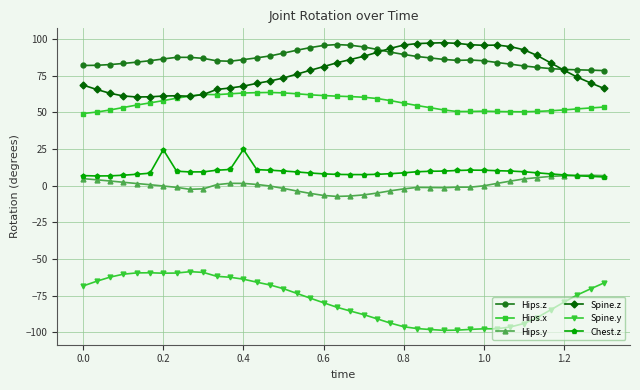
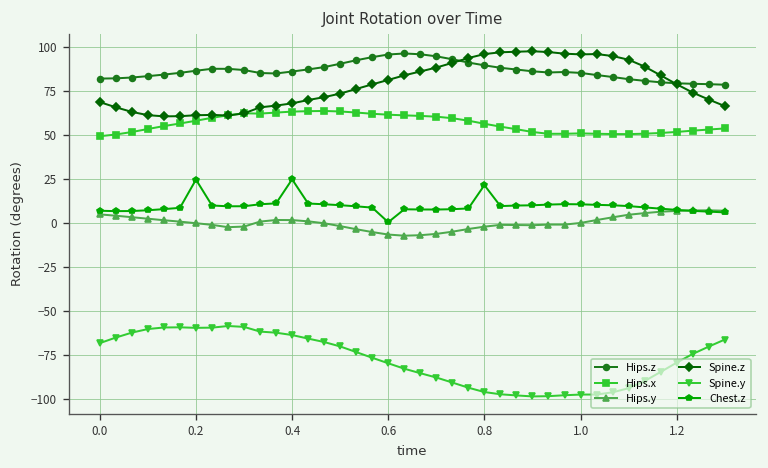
  {
    "Chest.z": {
      "0.0": 7,
      "0.2": 25,
      "0.4": 25,
-     "0.6": 8,
-     "0.8": 9,
+     "0.6": 0,
+     "0.8": 21,
      "1.0": 11
    }
  }
